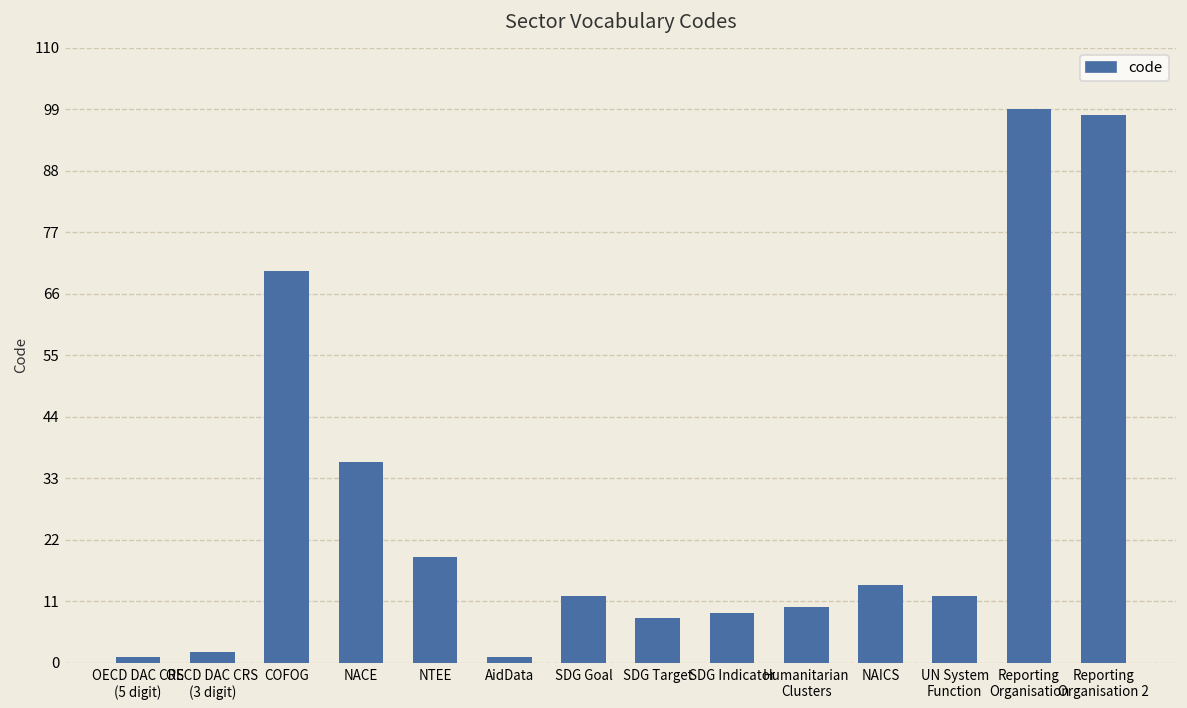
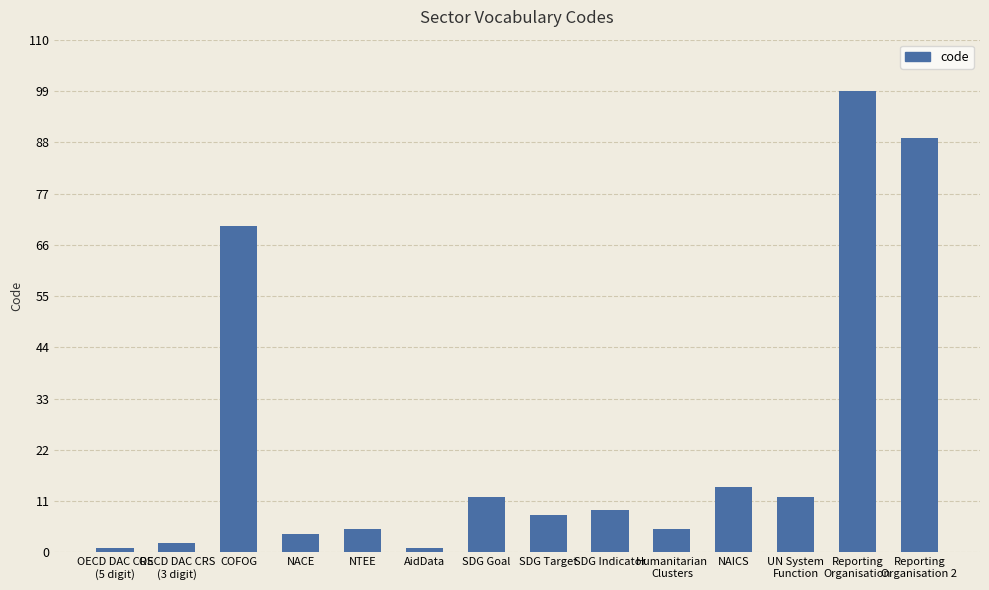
  {
    "COFOG": 70,
-   "NACE": 36,
-   "NTEE": 19,
+   "NACE": 4,
+   "NTEE": 5,
    "AidData": 1,
    "SDG Goal": 12,
    "SDG Target": 8,
    "SDG Indicator": 9,
-   "Humanitarian Clusters": 10,
+   "Humanitarian Clusters": 5,
    "NAICS": 14,
    "UN System Function": 12,
    "Reporting Organisation": 99,
-   "Reporting Organisation 2": 98
+   "Reporting Organisation 2": 89
  }
